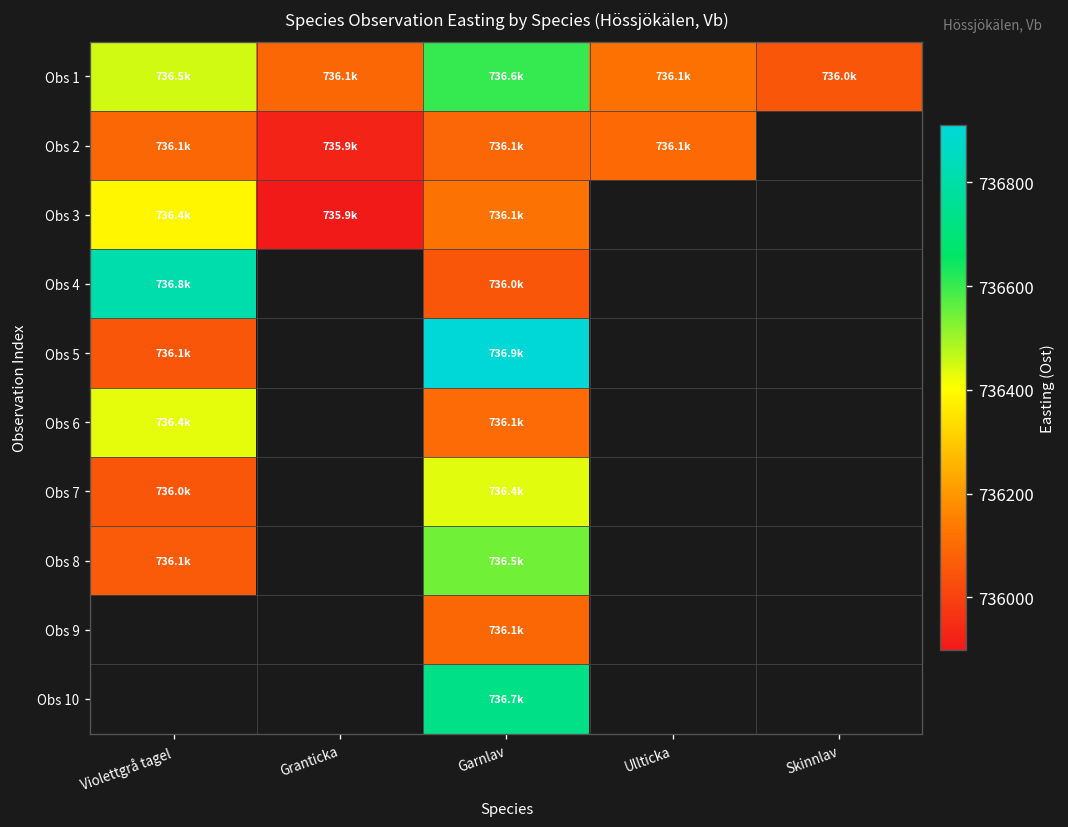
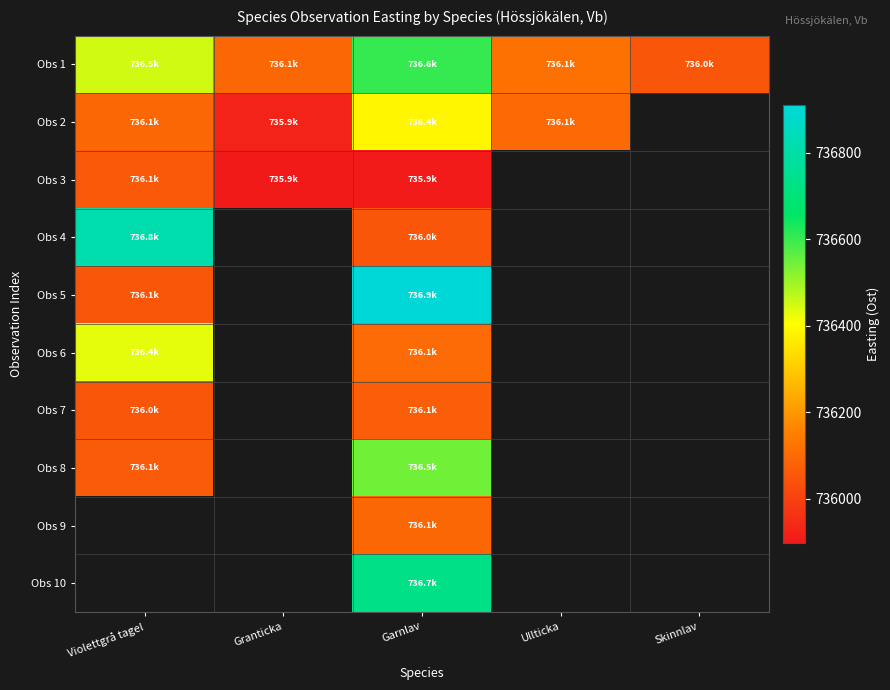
  {
    "Obs 1": {
      "Violettgrå tagel": "736.5k",
      "Granticka": "736.1k",
      "Garnlav": "736.6k",
      "Ullticka": "736.1k",
      "Skinnlav": "736.0k"
    },
    "Obs 2": {
      "Violettgrå tagel": "736.1k",
      "Granticka": "735.9k",
-     "Garnlav": "736.1k",
+     "Garnlav": "736.4k",
      "Ullticka": "736.1k"
    },
    "Obs 3": {
-     "Violettgrå tagel": "736.4k",
+     "Violettgrå tagel": "736.1k",
      "Granticka": "735.9k",
-     "Garnlav": "736.1k"
+     "Garnlav": "735.9k"
    },
    "Obs 4": {
      "Violettgrå tagel": "736.8k",
      "Garnlav": "736.0k"
    },
    "Obs 5": {
      "Violettgrå tagel": "736.1k",
      "Garnlav": "736.9k"
    },
    "Obs 6": {
      "Violettgrå tagel": "736.4k",
      "Garnlav": "736.1k"
    },
    "Obs 7": {
      "Violettgrå tagel": "736.0k",
-     "Garnlav": "736.4k"
+     "Garnlav": "736.1k"
    },
    "Obs 8": {
      "Violettgrå tagel": "736.1k",
      "Garnlav": "736.5k"
    },
    "Obs 9": {
      "Garnlav": "736.1k"
    },
    "Obs 10": {
      "Garnlav": "736.7k"
    }
  }
